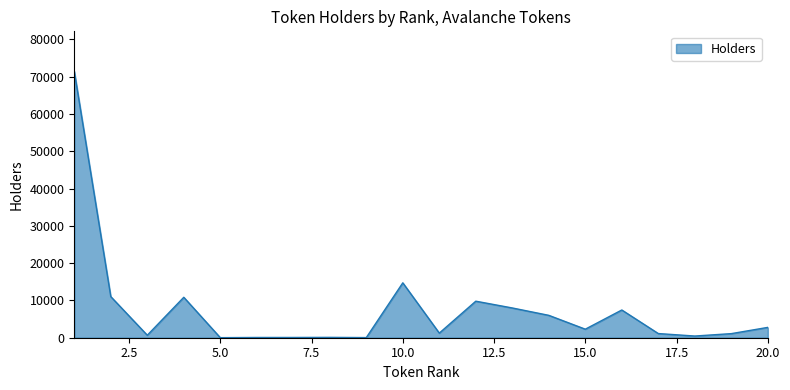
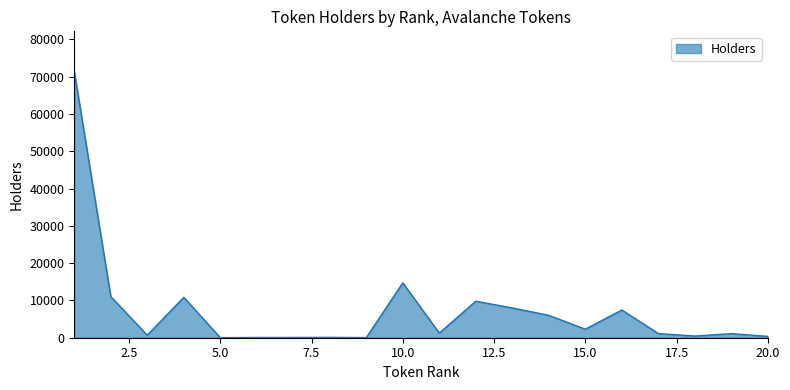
  {
    "5.0": 0,
    "10.0": 15000,
    "15.0": 2000,
-   "20.0": 3000
+   "20.0": 0
  }
